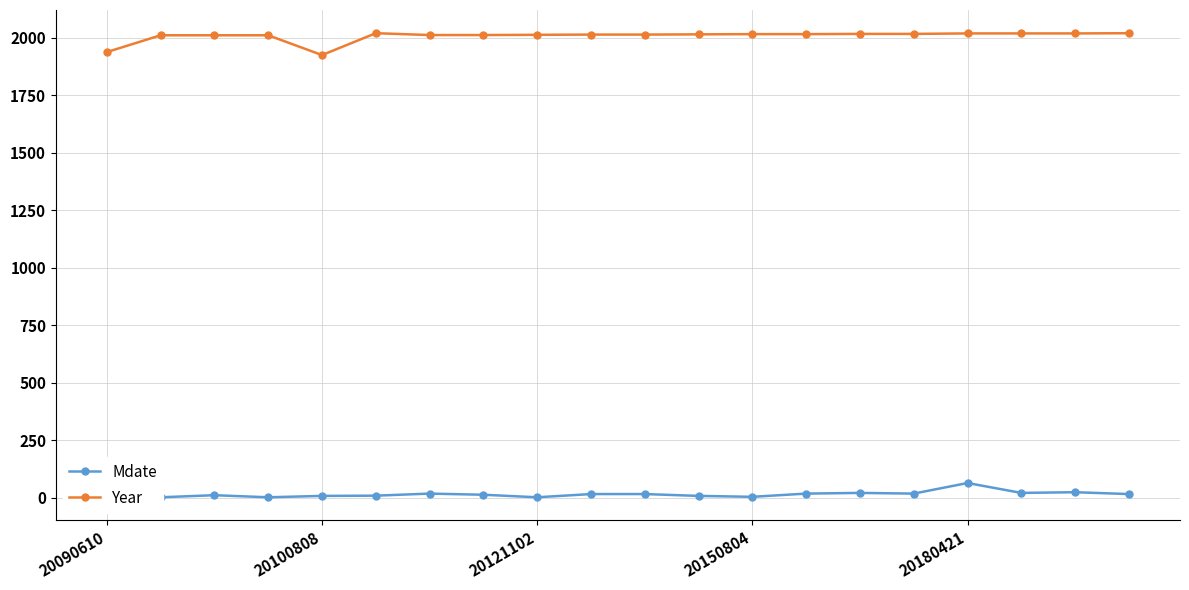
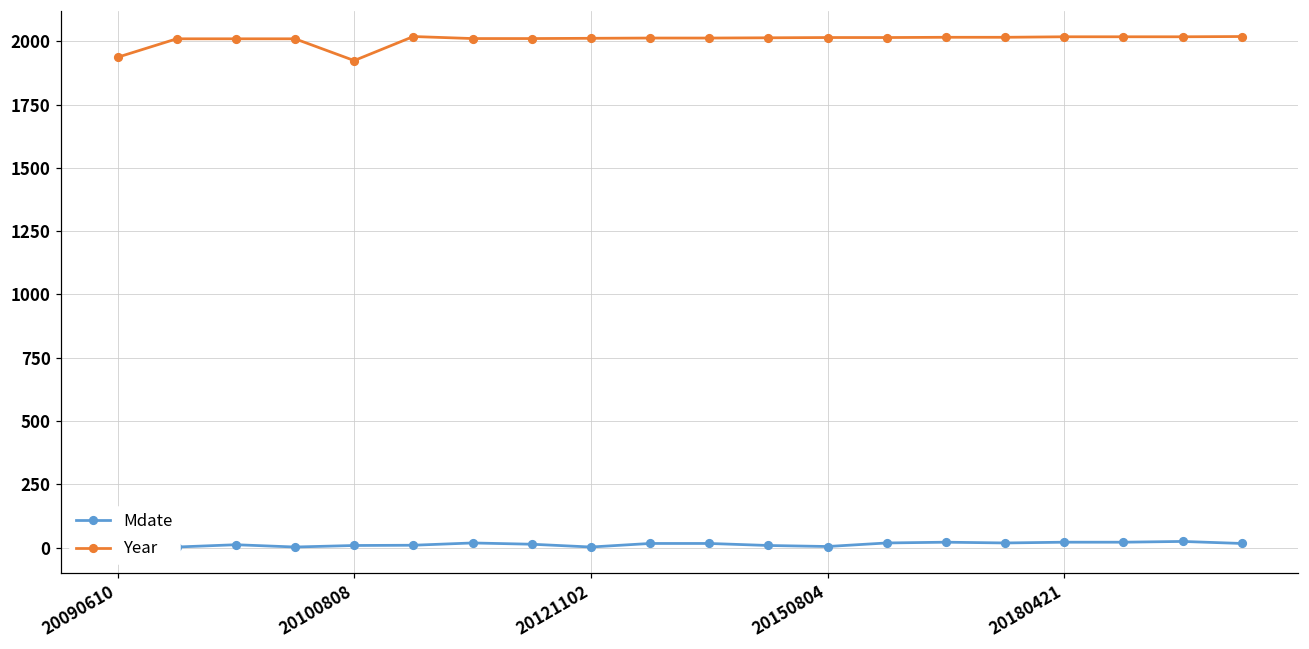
  {
    "Mdate": {
      "20100808": 10,
      "20121102": 0,
      "20150804": 0,
-     "20180421": 60
+     "20180421": 20
    },
    "Year": {
      "20090610": 1940,
      "20100808": 1920,
      "20121102": 2010,
      "20150804": 2020,
      "20180421": 2020
    }
  }
